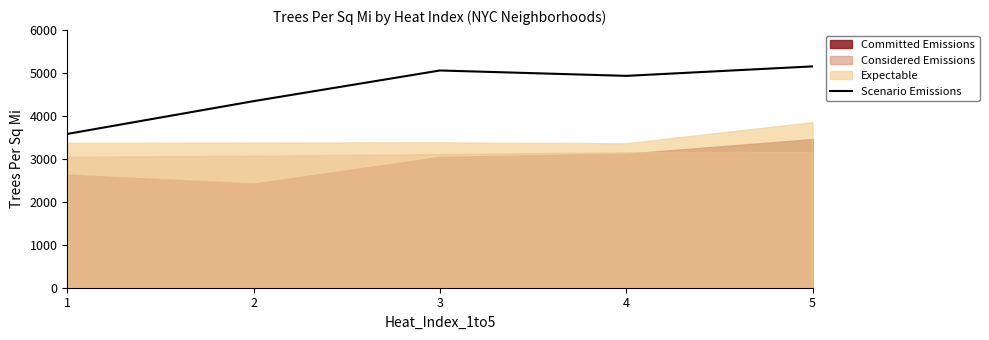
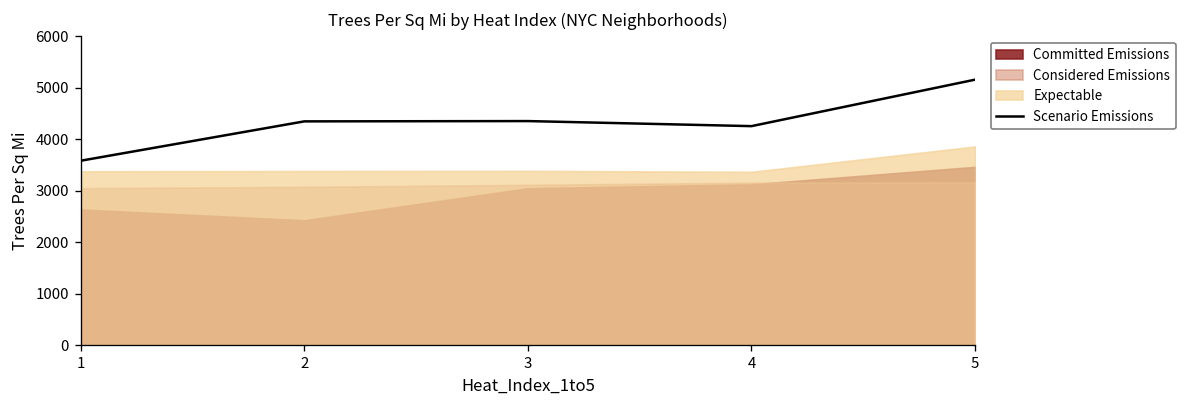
  {
    "Scenario Emissions": {
      "1": 3600,
      "2": 4300,
-     "3": 5100,
-     "4": 4900,
+     "3": 4400,
+     "4": 4300,
      "5": 5200
    },
    "Committed Emissions": {
      "1": 2600,
      "2": 2400,
      "3": 3000,
      "5": 3500
    }
  }
